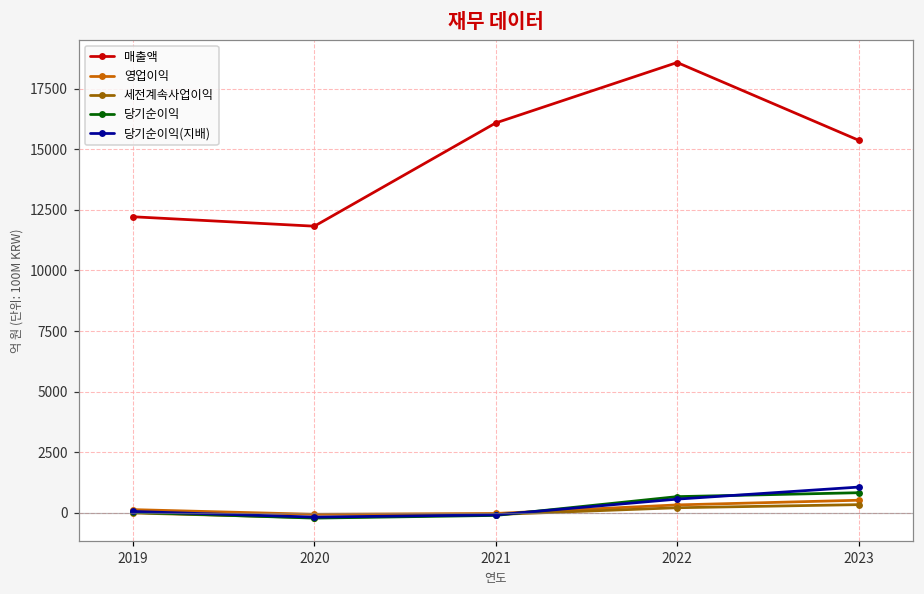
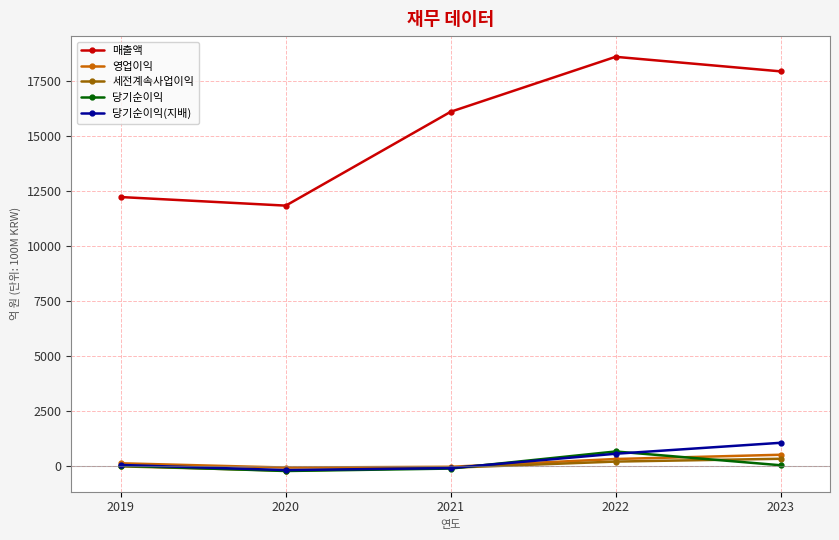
  {
    "매출액": {
      "2019": 12200,
      "2020": 11800,
      "2021": 16100,
      "2022": 18600,
-     "2023": 15400
+     "2023": 17900
    },
    "당기순이익": {
-     "2023": 800
+     "2023": 0
    },
    "당기순이익(지배)": {
      "2023": 1100
    }
  }
